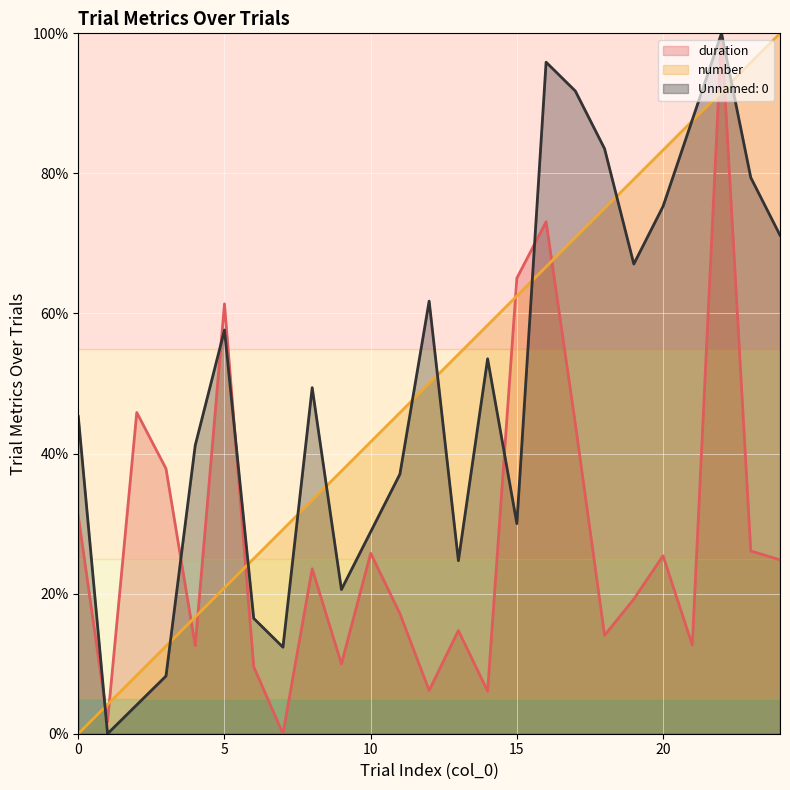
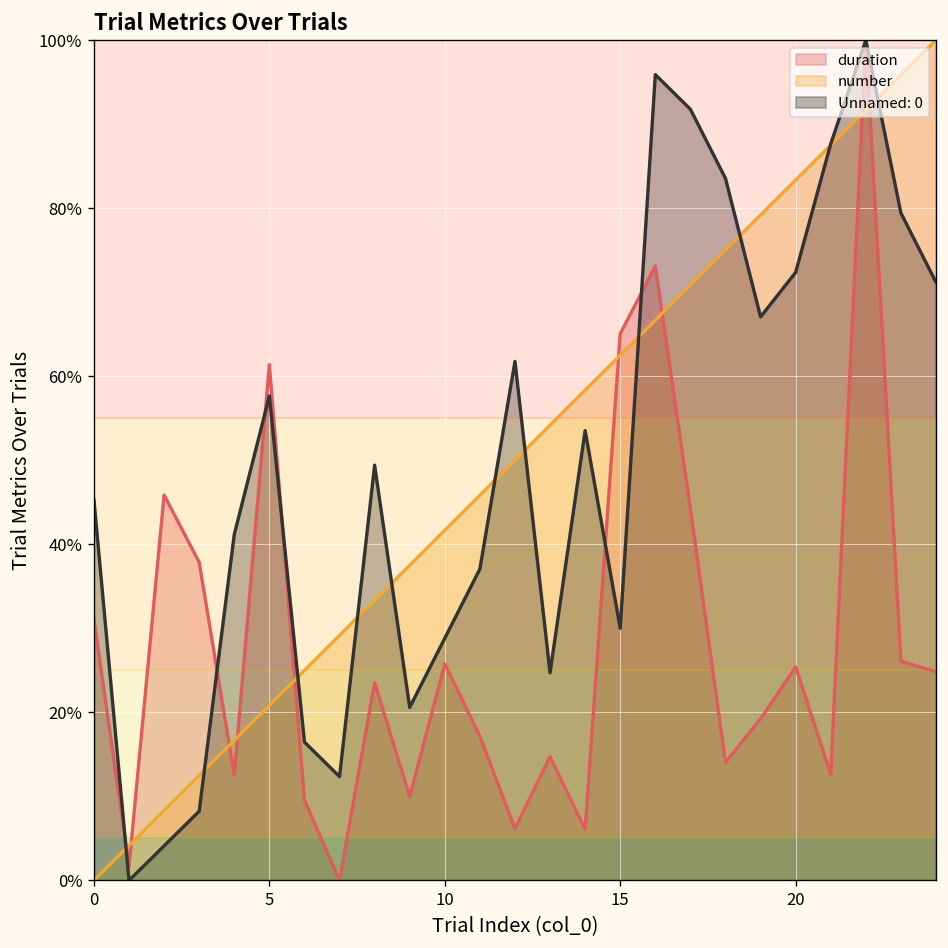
  {
    "Unnamed: 0": {
      "0": "45%",
      "5": "58%",
      "10": "29%",
      "15": "30%",
-     "20": "75%"
+     "20": "72%"
    }
  }
